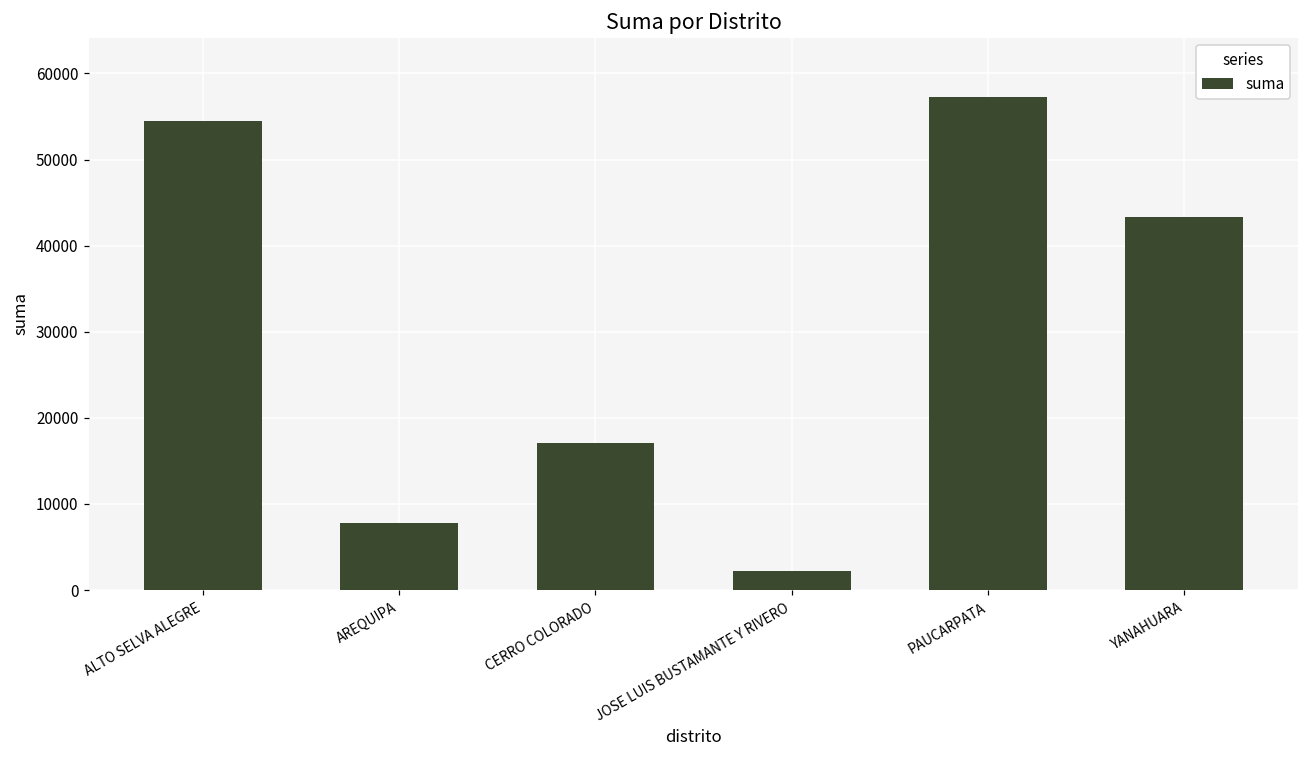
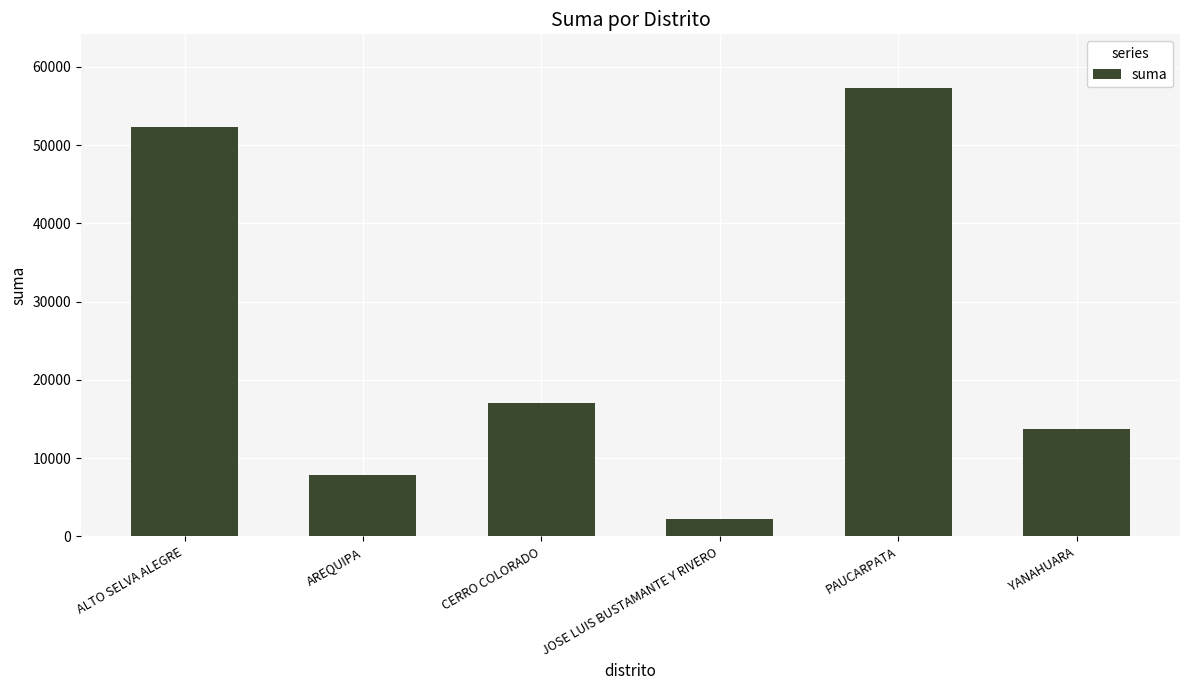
  {
-   "ALTO SELVA ALEGRE": 54000,
+   "ALTO SELVA ALEGRE": 52000,
    "AREQUIPA": 8000,
    "CERRO COLORADO": 17000,
    "JOSE LUIS BUSTAMANTE Y RIVERO": 2000,
    "PAUCARPATA": 57000,
-   "YANAHUARA": 43000
+   "YANAHUARA": 14000
  }
